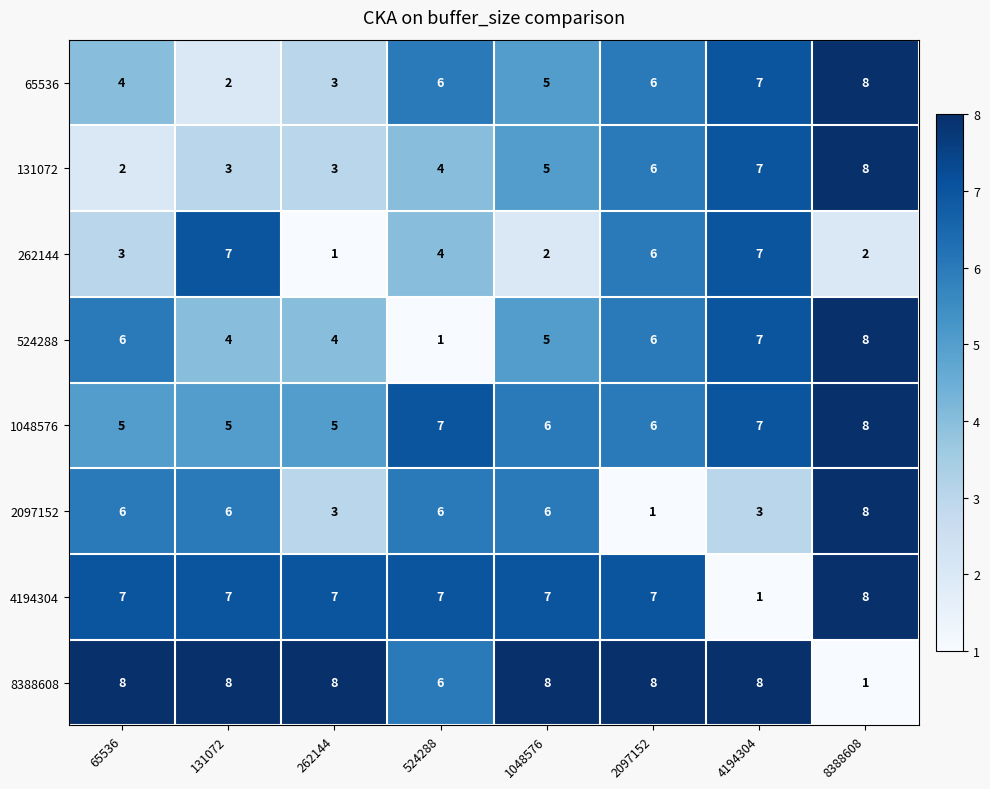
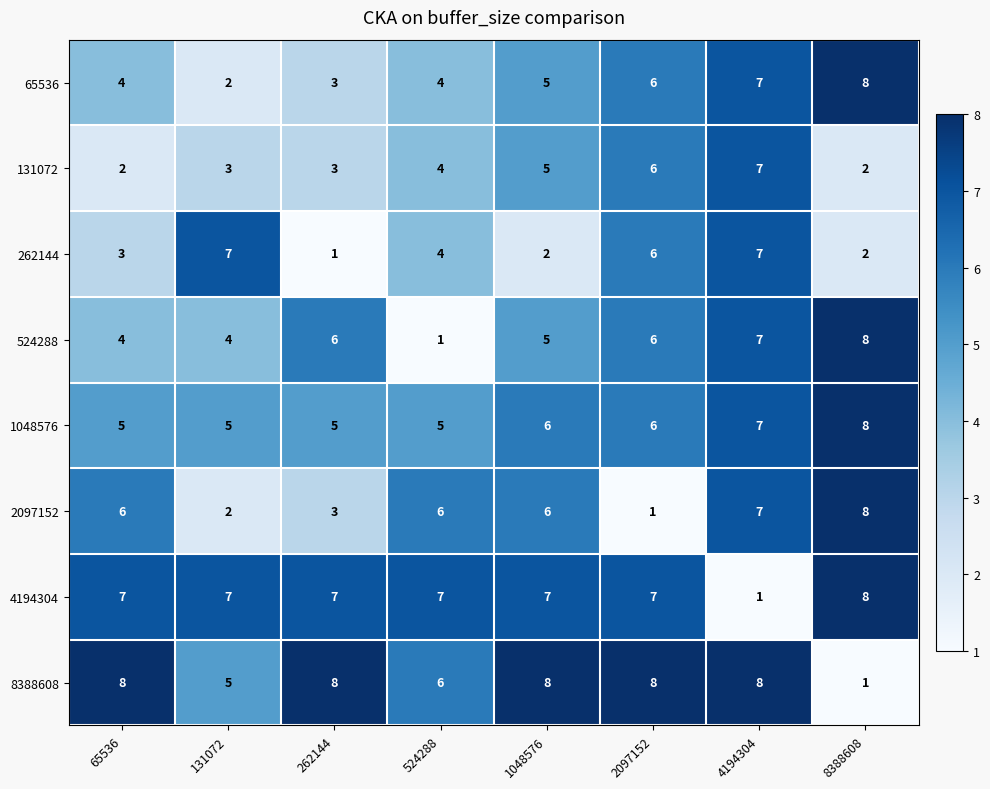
  {
    "65536": {
      "65536": 4,
      "131072": 2,
      "262144": 3,
-     "524288": 6,
+     "524288": 4,
      "1048576": 5,
      "2097152": 6,
      "4194304": 7,
      "8388608": 8
    },
    "131072": {
      "65536": 2,
      "131072": 3,
      "262144": 3,
      "524288": 4,
      "1048576": 5,
      "2097152": 6,
      "4194304": 7,
-     "8388608": 8
+     "8388608": 2
    },
    "262144": {
      "65536": 3,
      "131072": 7,
      "262144": 1,
      "524288": 4,
      "1048576": 2,
      "2097152": 6,
      "4194304": 7,
      "8388608": 2
    },
    "524288": {
-     "65536": 6,
+     "65536": 4,
      "131072": 4,
-     "262144": 4,
+     "262144": 6,
      "524288": 1,
      "1048576": 5,
      "2097152": 6,
      "4194304": 7,
      "8388608": 8
    },
    "1048576": {
      "65536": 5,
      "131072": 5,
      "262144": 5,
-     "524288": 7,
+     "524288": 5,
      "1048576": 6,
      "2097152": 6,
      "4194304": 7,
      "8388608": 8
    },
    "2097152": {
      "65536": 6,
-     "131072": 6,
+     "131072": 2,
      "262144": 3,
      "524288": 6,
      "1048576": 6,
      "2097152": 1,
-     "4194304": 3,
+     "4194304": 7,
      "8388608": 8
    },
    "4194304": {
      "65536": 7,
      "131072": 7,
      "262144": 7,
      "524288": 7,
      "1048576": 7,
      "2097152": 7,
      "4194304": 1,
      "8388608": 8
    },
    "8388608": {
      "65536": 8,
-     "131072": 8,
+     "131072": 5,
      "262144": 8,
      "524288": 6,
      "1048576": 8,
      "2097152": 8,
      "4194304": 8,
      "8388608": 1
    }
  }
